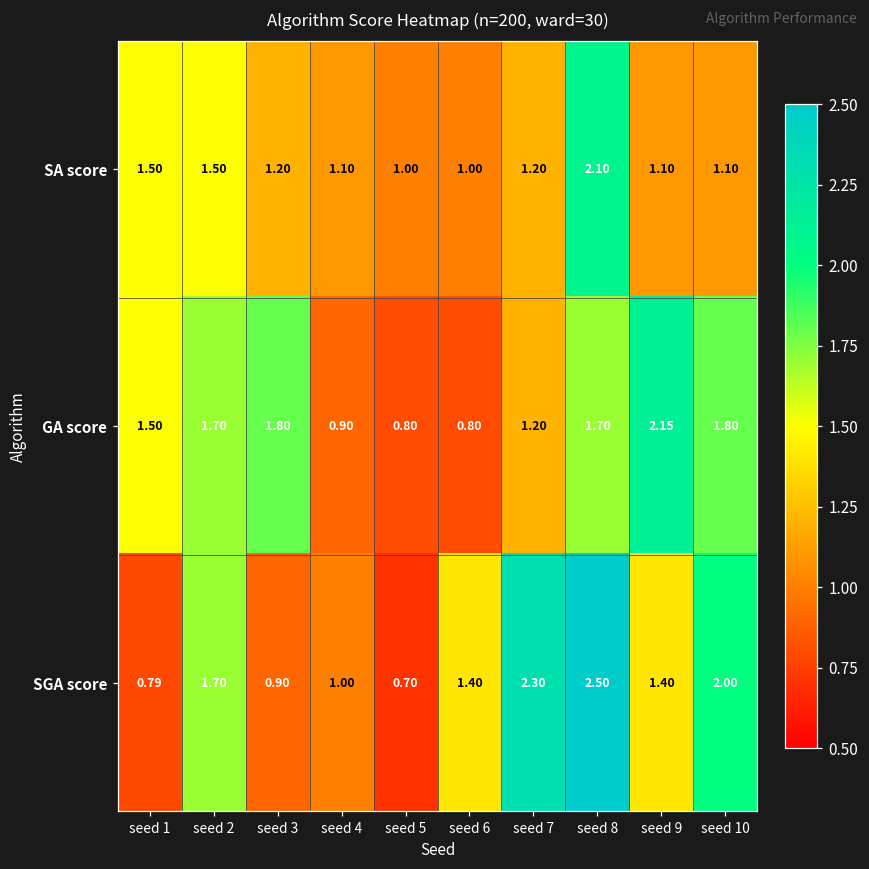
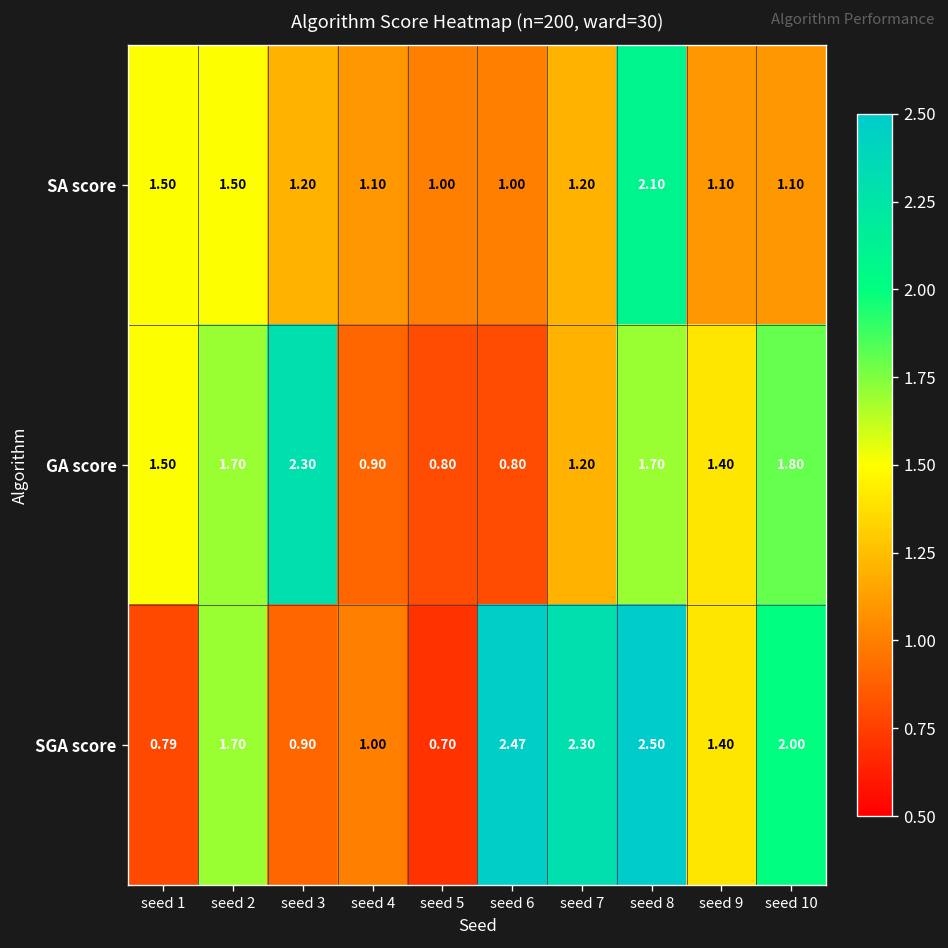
  {
    "SA score": {
      "seed 1": 1.50,
      "seed 2": 1.50,
      "seed 3": 1.20,
      "seed 4": 1.10,
      "seed 5": 1.00,
      "seed 6": 1.00,
      "seed 7": 1.20,
      "seed 8": 2.10,
      "seed 9": 1.10,
      "seed 10": 1.10
    },
    "GA score": {
      "seed 1": 1.50,
      "seed 2": 1.70,
-     "seed 3": 1.80,
+     "seed 3": 2.30,
      "seed 4": 0.90,
      "seed 5": 0.80,
      "seed 6": 0.80,
      "seed 7": 1.20,
      "seed 8": 1.70,
-     "seed 9": 2.15,
+     "seed 9": 1.40,
      "seed 10": 1.80
    },
    "SGA score": {
      "seed 1": 0.79,
      "seed 2": 1.70,
      "seed 3": 0.90,
      "seed 4": 1.00,
      "seed 5": 0.70,
-     "seed 6": 1.40,
+     "seed 6": 2.47,
      "seed 7": 2.30,
      "seed 8": 2.50,
      "seed 9": 1.40,
      "seed 10": 2.00
    }
  }
